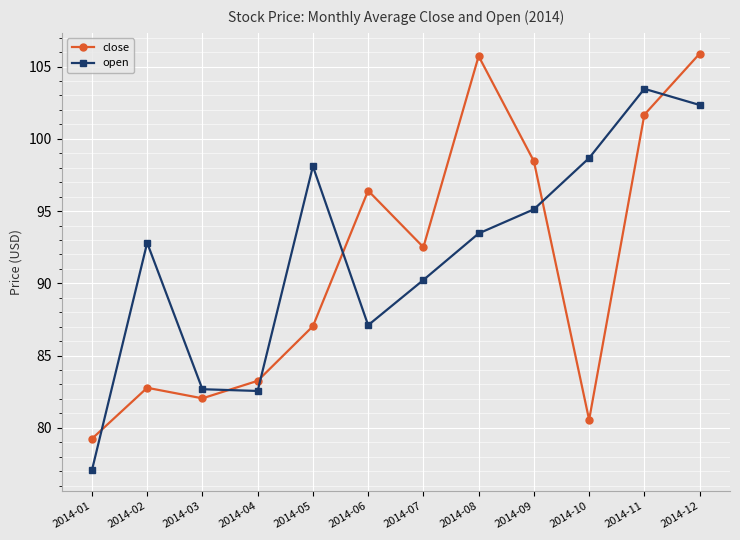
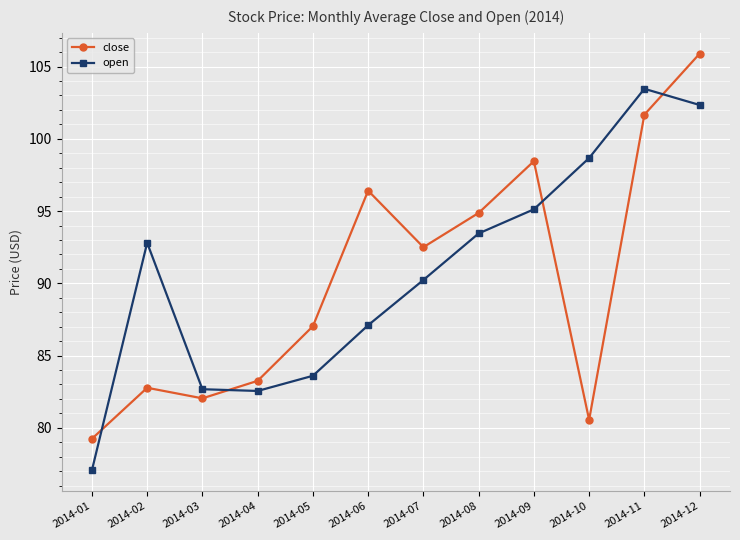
  {
    "close": {
      "2014-01": 79.2,
      "2014-02": 82.8,
      "2014-03": 82.0,
      "2014-04": 83.3,
      "2014-05": 87.0,
      "2014-06": 96.4,
      "2014-07": 92.5,
-     "2014-08": 105.7,
+     "2014-08": 94.9,
      "2014-09": 98.5,
      "2014-10": 80.6,
      "2014-11": 101.7,
      "2014-12": 105.9
    },
    "open": {
      "2014-01": 77.1,
      "2014-02": 92.8,
      "2014-03": 82.7,
      "2014-04": 82.6,
-     "2014-05": 98.1,
+     "2014-05": 83.6,
      "2014-06": 87.1,
      "2014-07": 90.2,
      "2014-08": 93.5,
      "2014-09": 95.1,
      "2014-10": 98.7,
      "2014-11": 103.5,
      "2014-12": 102.3
    }
  }
